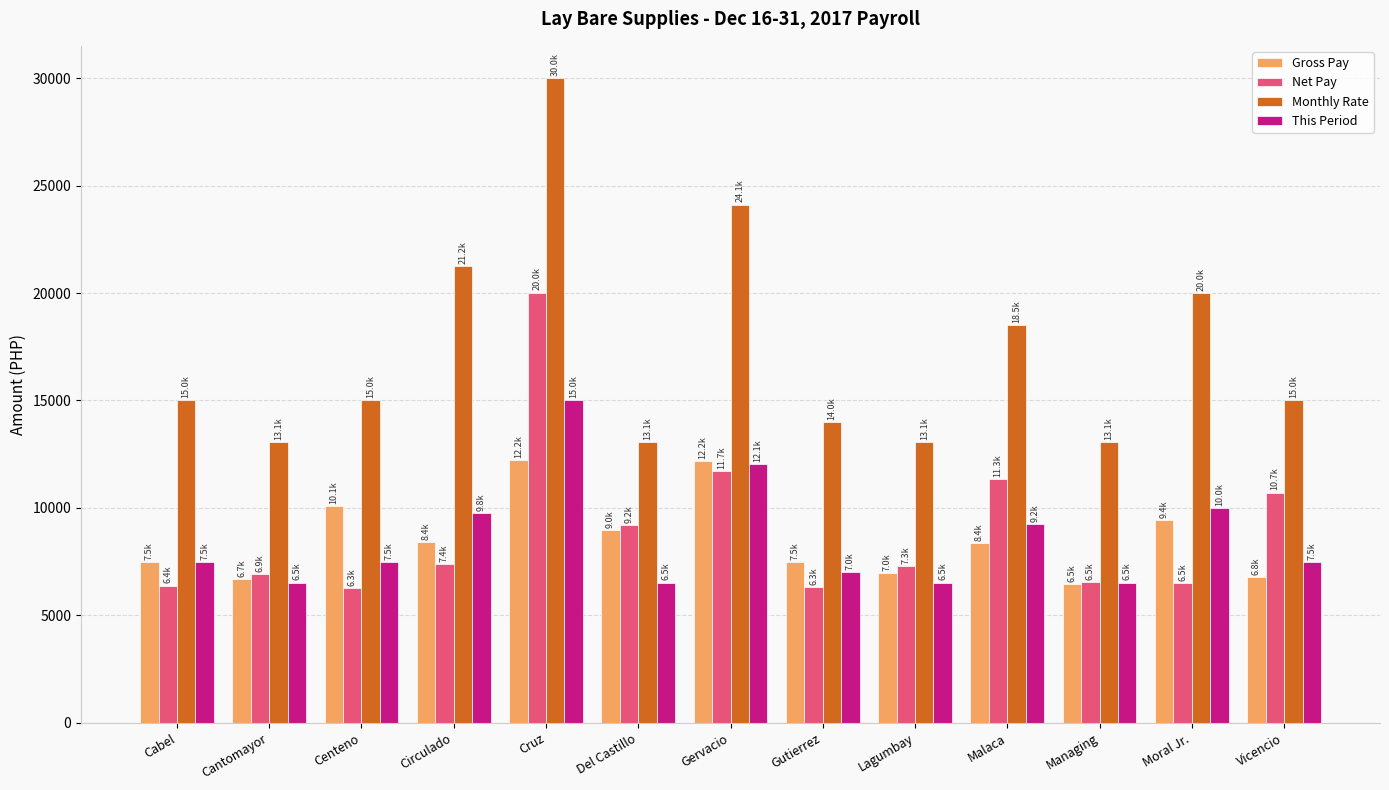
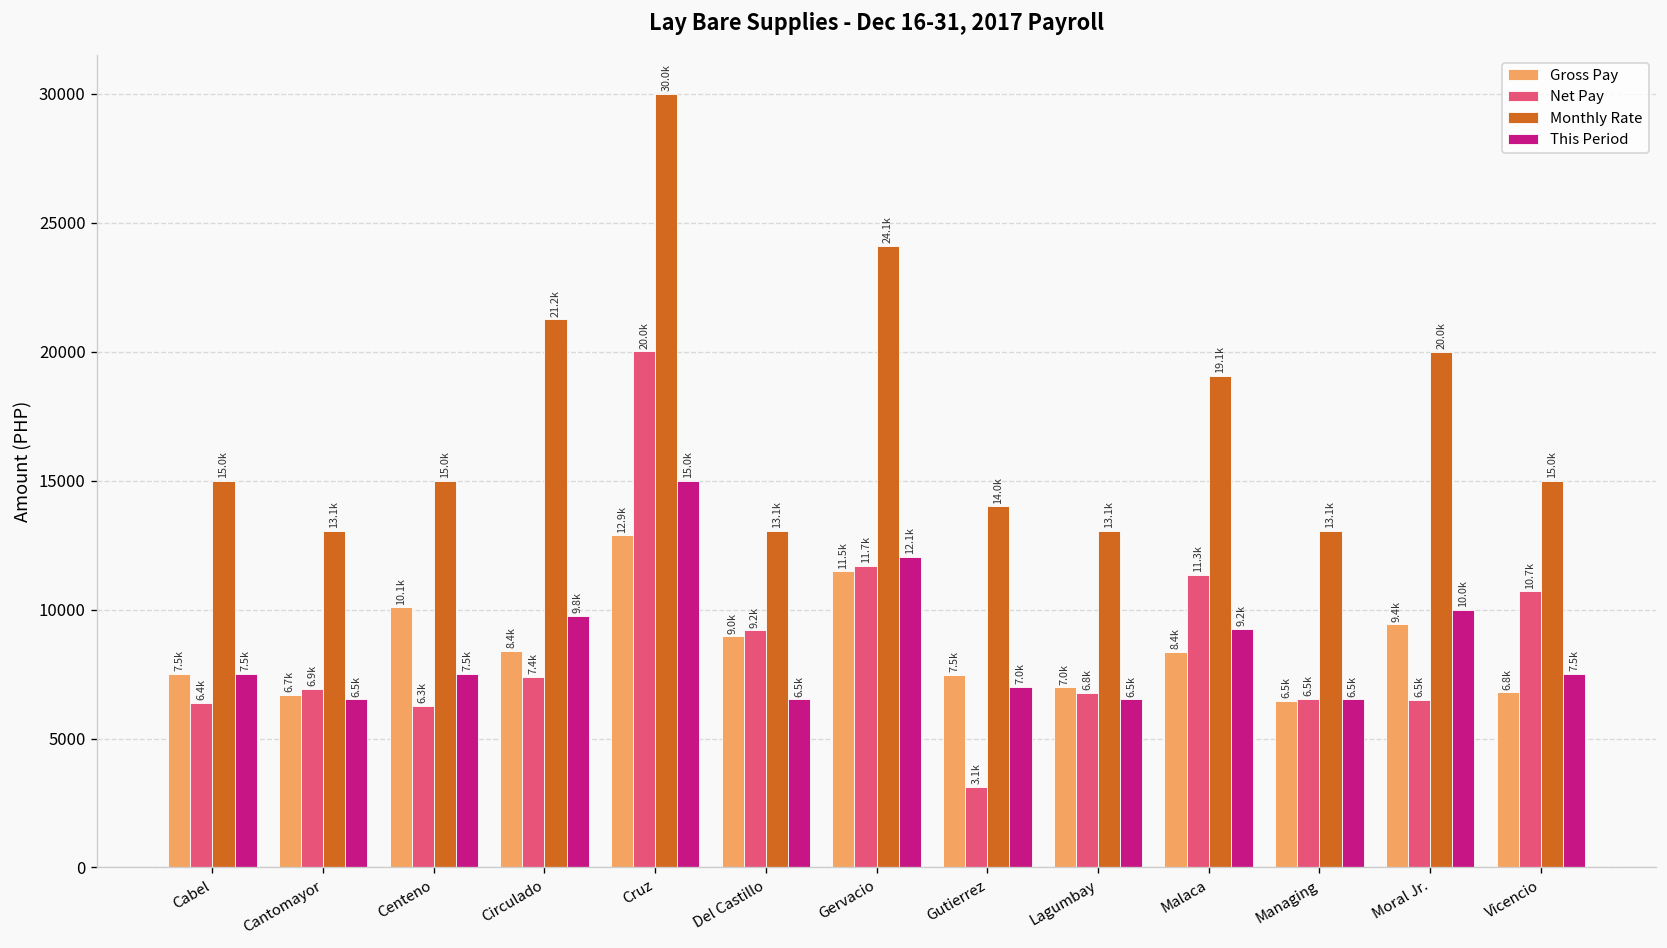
  {
    "Gross Pay": {
      "Cabel": "7.5k",
      "Cantomayor": "6.7k",
      "Centeno": "10.1k",
      "Circulado": "8.4k",
-     "Cruz": "12.2k",
+     "Cruz": "12.9k",
      "Del Castillo": "9.0k",
-     "Gervacio": "12.2k",
+     "Gervacio": "11.5k",
      "Gutierrez": "7.5k",
      "Lagumbay": "7.0k",
      "Malaca": "8.4k",
      "Managing": "6.5k",
      "Moral Jr.": "9.4k",
      "Vicencio": "6.8k"
    },
    "Net Pay": {
      "Cabel": "6.4k",
      "Cantomayor": "6.9k",
      "Centeno": "6.3k",
      "Circulado": "7.4k",
      "Cruz": "20.0k",
      "Del Castillo": "9.2k",
      "Gervacio": "11.7k",
-     "Gutierrez": "6.3k",
-     "Lagumbay": "7.3k",
+     "Gutierrez": "3.1k",
+     "Lagumbay": "6.8k",
      "Malaca": "11.3k",
      "Managing": "6.5k",
      "Moral Jr.": "6.5k",
      "Vicencio": "10.7k"
    },
    "Monthly Rate": {
      "Cabel": "15.0k",
      "Cantomayor": "13.1k",
      "Centeno": "15.0k",
      "Circulado": "21.2k",
      "Cruz": "30.0k",
      "Del Castillo": "13.1k",
      "Gervacio": "24.1k",
      "Gutierrez": "14.0k",
      "Lagumbay": "13.1k",
-     "Malaca": "18.5k",
+     "Malaca": "19.1k",
      "Managing": "13.1k",
      "Moral Jr.": "20.0k",
      "Vicencio": "15.0k"
    },
    "This Period": {
      "Cabel": "7.5k",
      "Cantomayor": "6.5k",
      "Centeno": "7.5k",
      "Circulado": "9.8k",
      "Cruz": "15.0k",
      "Del Castillo": "6.5k",
      "Gervacio": "12.1k",
      "Gutierrez": "7.0k",
      "Lagumbay": "6.5k",
      "Malaca": "9.2k",
      "Managing": "6.5k",
      "Moral Jr.": "10.0k",
      "Vicencio": "7.5k"
    }
  }
